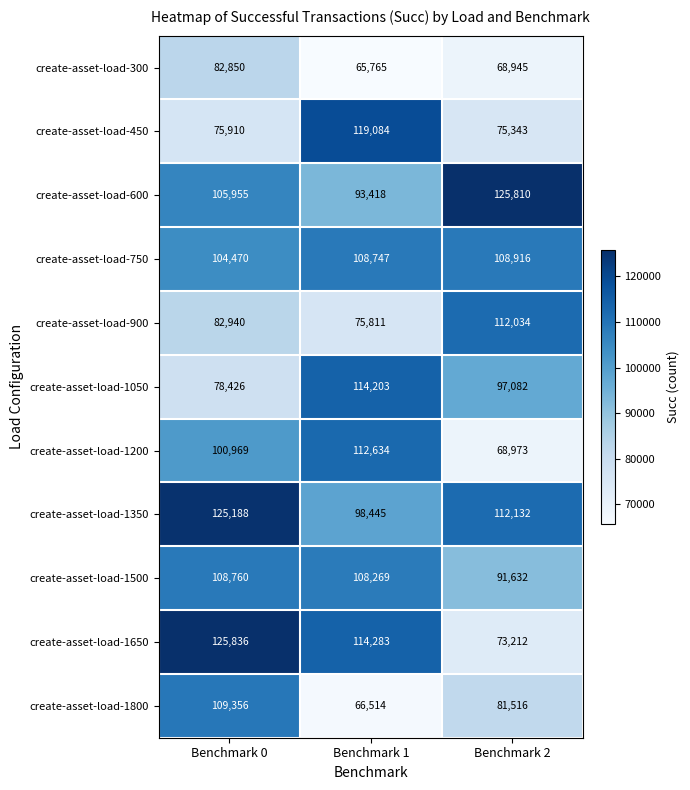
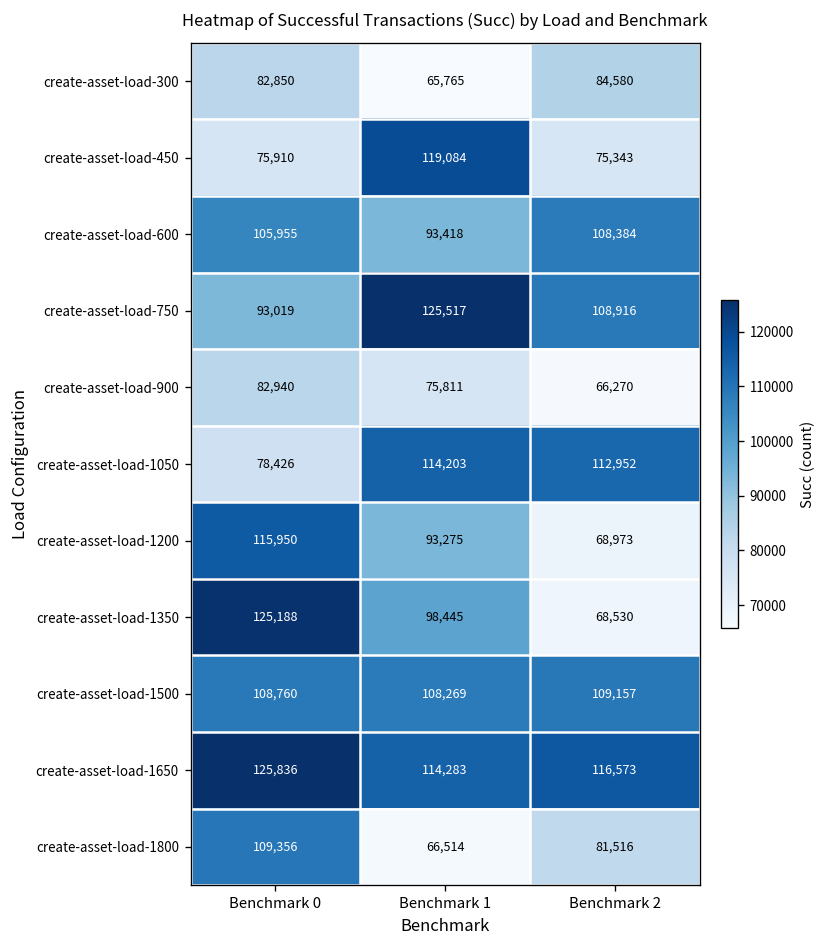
  {
    "create-asset-load-300": {
      "Benchmark 0": "82,850",
      "Benchmark 1": "65,765",
-     "Benchmark 2": "68,945"
+     "Benchmark 2": "84,580"
    },
    "create-asset-load-450": {
      "Benchmark 0": "75,910",
      "Benchmark 1": "119,084",
      "Benchmark 2": "75,343"
    },
    "create-asset-load-600": {
      "Benchmark 0": "105,955",
      "Benchmark 1": "93,418",
-     "Benchmark 2": "125,810"
+     "Benchmark 2": "108,384"
    },
    "create-asset-load-750": {
-     "Benchmark 0": "104,470",
-     "Benchmark 1": "108,747",
+     "Benchmark 0": "93,019",
+     "Benchmark 1": "125,517",
      "Benchmark 2": "108,916"
    },
    "create-asset-load-900": {
      "Benchmark 0": "82,940",
      "Benchmark 1": "75,811",
-     "Benchmark 2": "112,034"
+     "Benchmark 2": "66,270"
    },
    "create-asset-load-1050": {
      "Benchmark 0": "78,426",
      "Benchmark 1": "114,203",
-     "Benchmark 2": "97,082"
+     "Benchmark 2": "112,952"
    },
    "create-asset-load-1200": {
-     "Benchmark 0": "100,969",
-     "Benchmark 1": "112,634",
+     "Benchmark 0": "115,950",
+     "Benchmark 1": "93,275",
      "Benchmark 2": "68,973"
    },
    "create-asset-load-1350": {
      "Benchmark 0": "125,188",
      "Benchmark 1": "98,445",
-     "Benchmark 2": "112,132"
+     "Benchmark 2": "68,530"
    },
    "create-asset-load-1500": {
      "Benchmark 0": "108,760",
      "Benchmark 1": "108,269",
-     "Benchmark 2": "91,632"
+     "Benchmark 2": "109,157"
    },
    "create-asset-load-1650": {
      "Benchmark 0": "125,836",
      "Benchmark 1": "114,283",
-     "Benchmark 2": "73,212"
+     "Benchmark 2": "116,573"
    },
    "create-asset-load-1800": {
      "Benchmark 0": "109,356",
      "Benchmark 1": "66,514",
      "Benchmark 2": "81,516"
    }
  }
